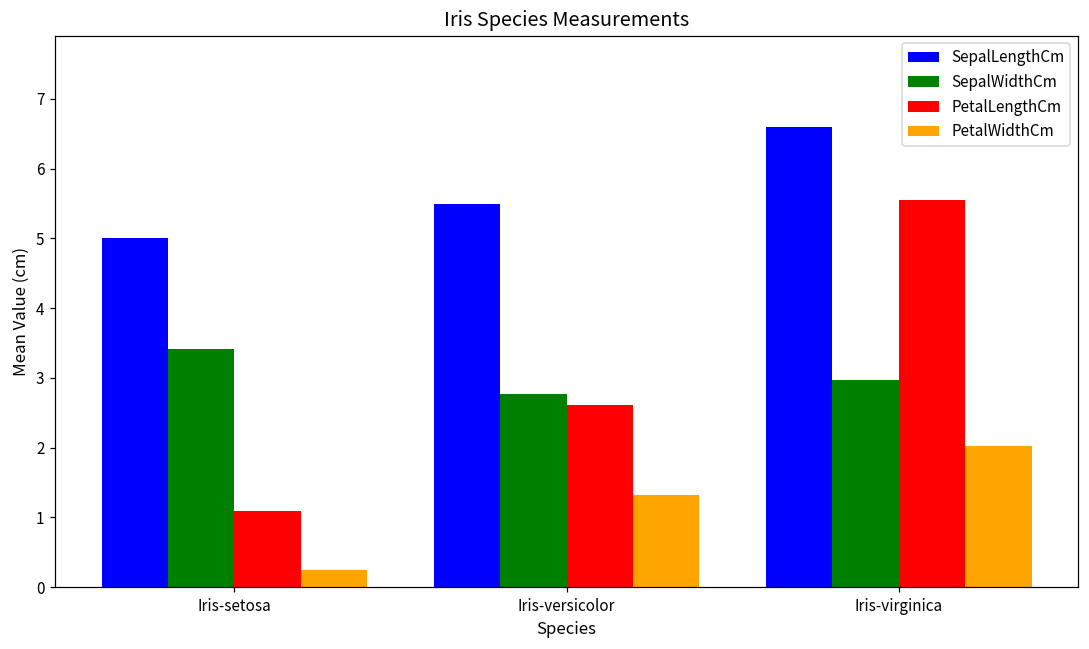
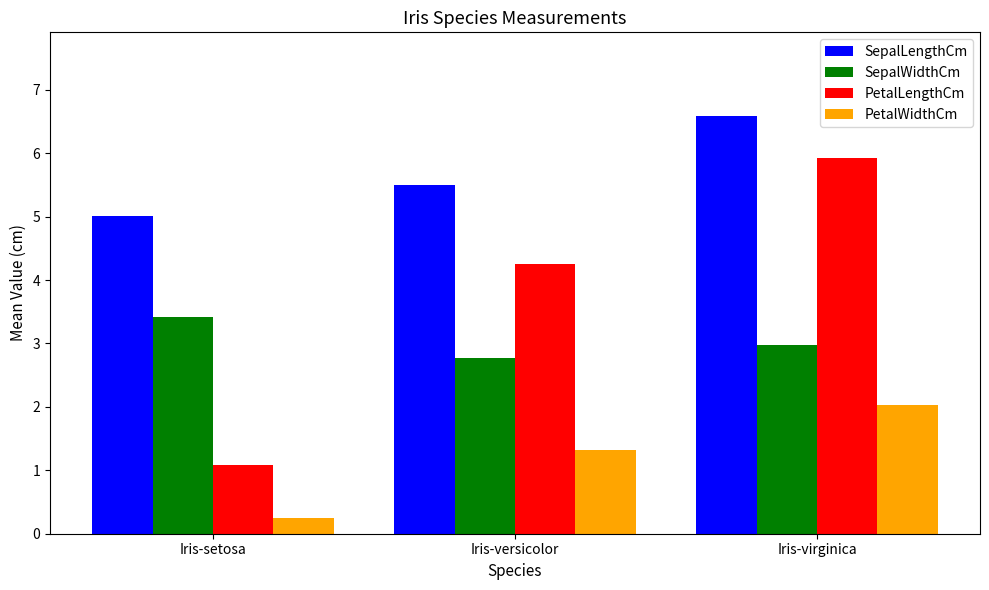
  {
    "SepalLengthCm": {
      "Iris-setosa": 5.0,
      "Iris-versicolor": 5.5,
      "Iris-virginica": 6.6
    },
    "SepalWidthCm": {
      "Iris-setosa": 3.4,
      "Iris-versicolor": 2.8,
      "Iris-virginica": 3.0
    },
    "PetalLengthCm": {
      "Iris-setosa": 1.1,
-     "Iris-versicolor": 2.6,
-     "Iris-virginica": 5.6
+     "Iris-versicolor": 4.3,
+     "Iris-virginica": 5.9
    },
    "PetalWidthCm": {
      "Iris-setosa": 0.2,
      "Iris-versicolor": 1.3,
      "Iris-virginica": 2.0
    }
  }
